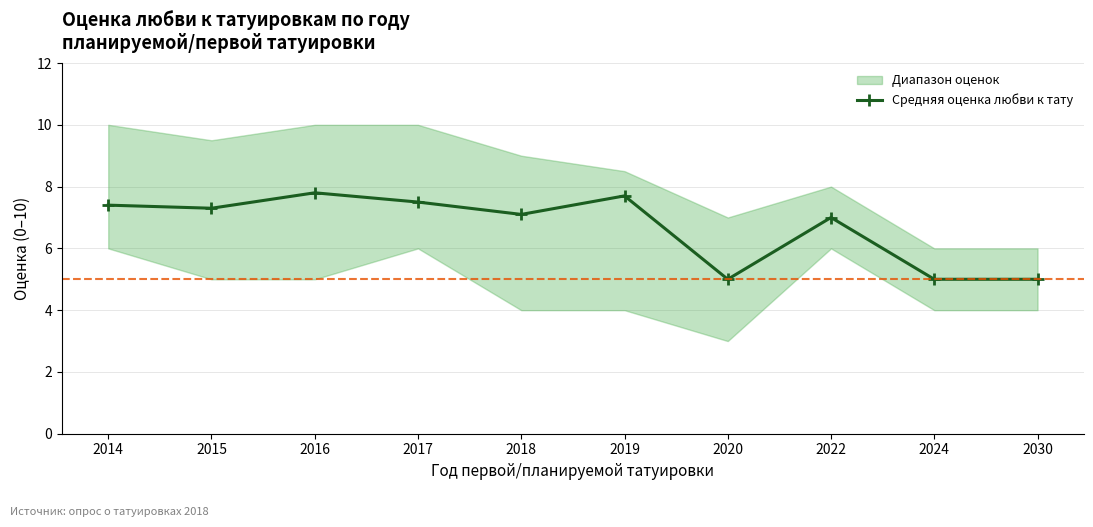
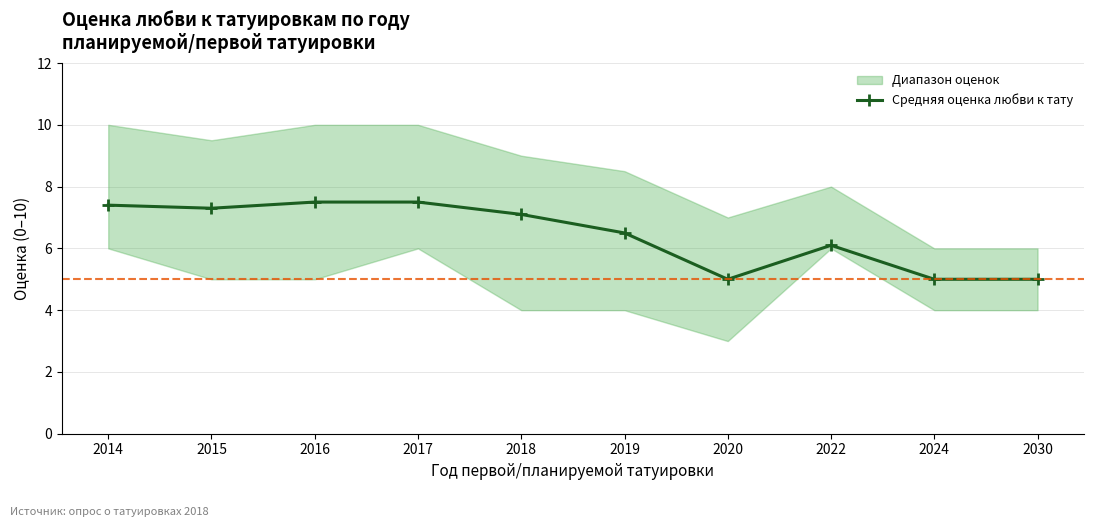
  {
    "Средняя оценка любви к тату": {
      "2014": 7.4,
      "2015": 7.3,
-     "2016": 7.8,
+     "2016": 7.5,
      "2017": 7.5,
      "2018": 7.1,
-     "2019": 7.7,
+     "2019": 6.5,
      "2020": 5.0,
-     "2022": 7.0,
+     "2022": 6.1,
      "2024": 5.0,
      "2030": 5.0
    }
  }
